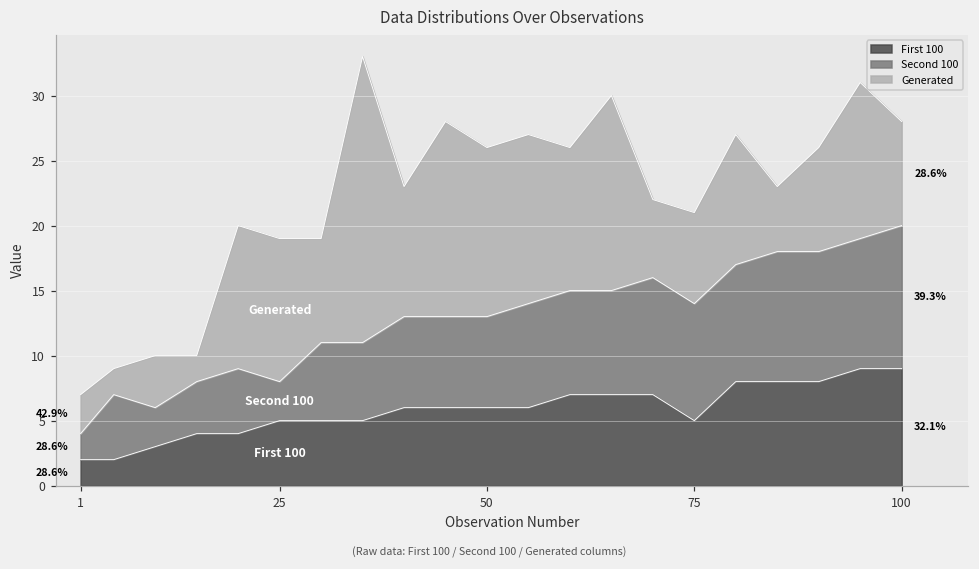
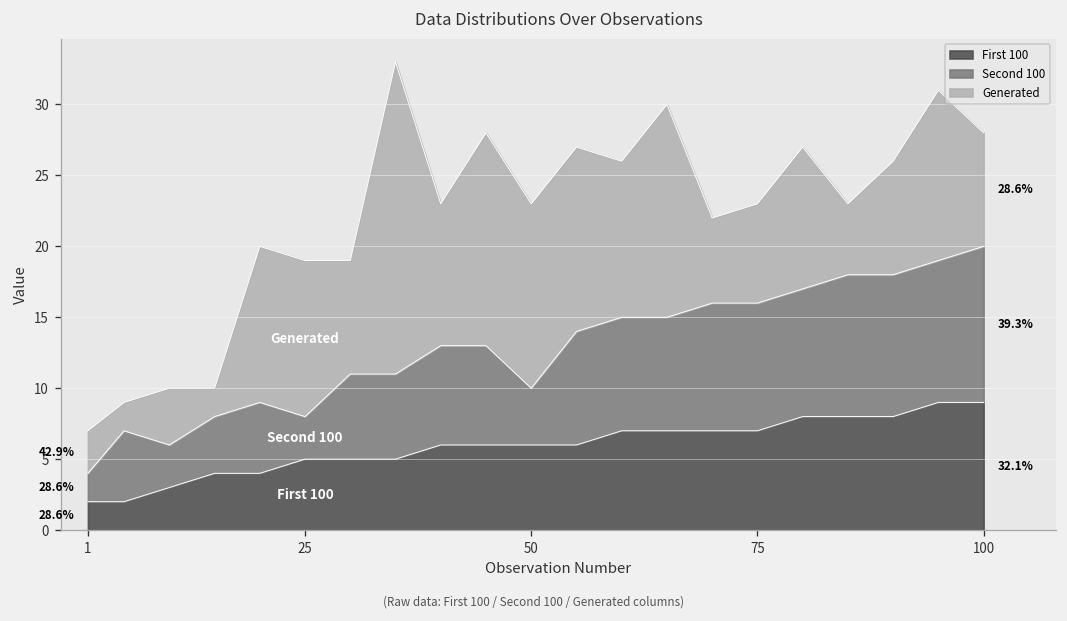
  {
    "First 100": {
      "50": 6,
-     "75": 5,
+     "75": 7,
      "100": 9
    },
    "Second 100": {
-     "50": 7,
+     "50": 4,
      "75": 9,
      "100": 11
    },
    "Generated": {
      "25": 11,
      "50": 13,
      "75": 7,
      "100": 8
    }
  }
